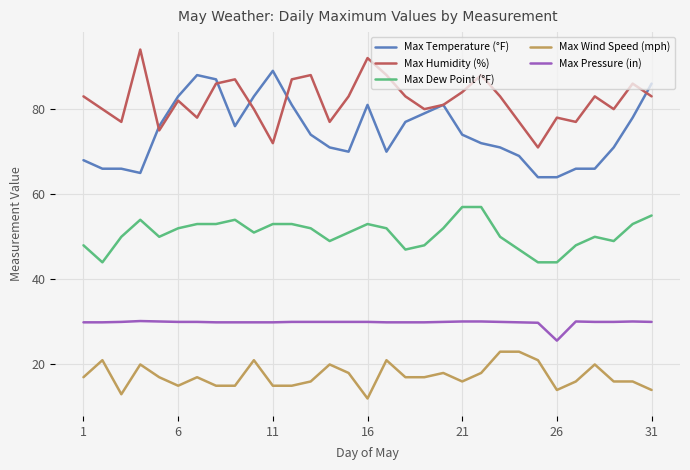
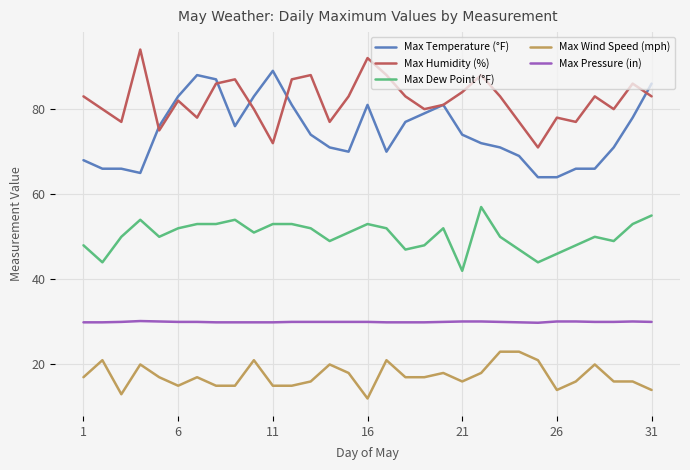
  {
    "Max Temperature (°F)": {
      "1": 68,
      "6": 83,
      "11": 89,
      "16": 81,
      "21": 74,
      "26": 64
    },
    "Max Humidity (%)": {
      "1": 83,
      "6": 82,
      "11": 72,
      "16": 92,
      "21": 84,
      "26": 78,
      "31": 83
    },
    "Max Dew Point (°F)": {
      "1": 48,
      "6": 52,
      "11": 53,
      "16": 53,
-     "21": 57,
-     "26": 44,
+     "21": 42,
+     "26": 46,
      "31": 55
    },
    "Max Wind Speed (mph)": {
      "1": 17,
      "6": 15,
      "11": 15,
      "16": 12,
      "21": 16,
      "26": 14,
      "31": 14
    },
    "Max Pressure (in)": {
      "1": 30,
      "6": 30,
      "11": 30,
      "16": 30,
      "21": 30,
-     "26": 26,
+     "26": 30,
      "31": 30
    }
  }
